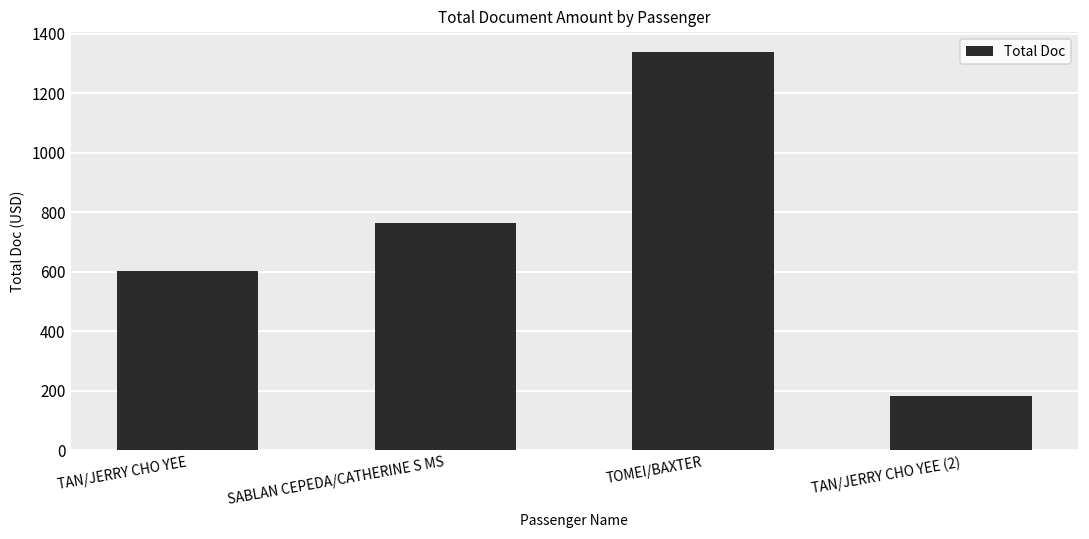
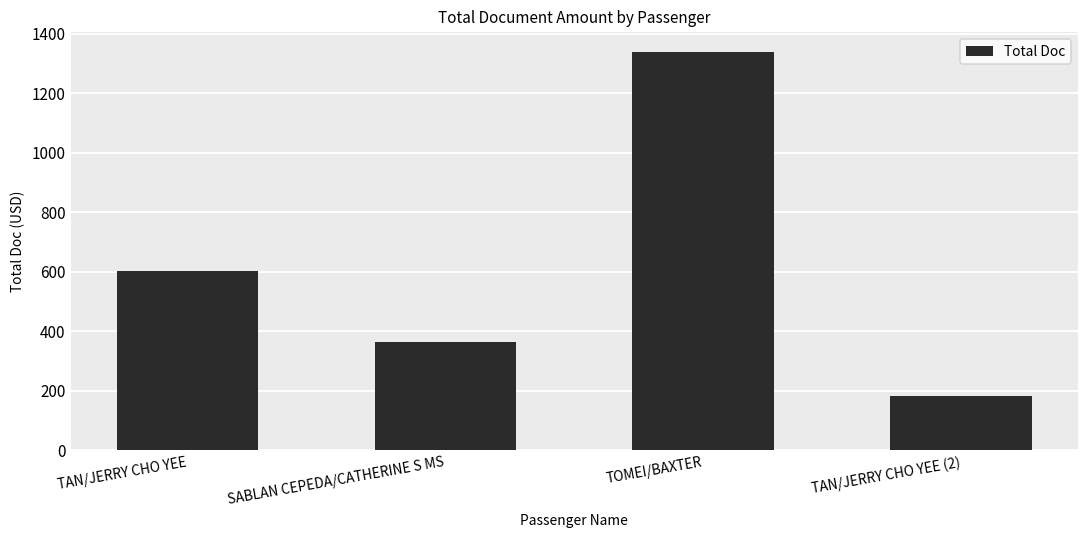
  {
    "TAN/JERRY CHO YEE": 600,
-   "SABLAN CEPEDA/CATHERINE S MS": 760,
+   "SABLAN CEPEDA/CATHERINE S MS": 360,
    "TOMEI/BAXTER": 1340,
    "TAN/JERRY CHO YEE (2)": 180
  }
